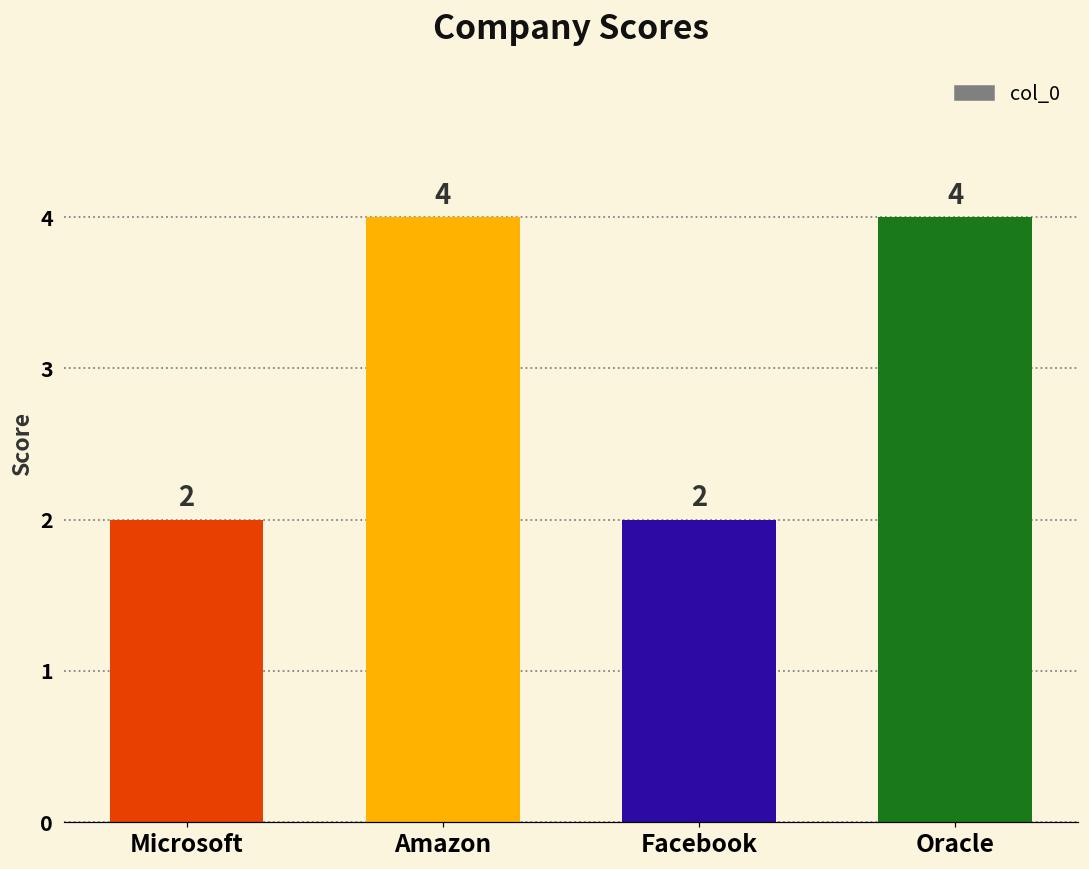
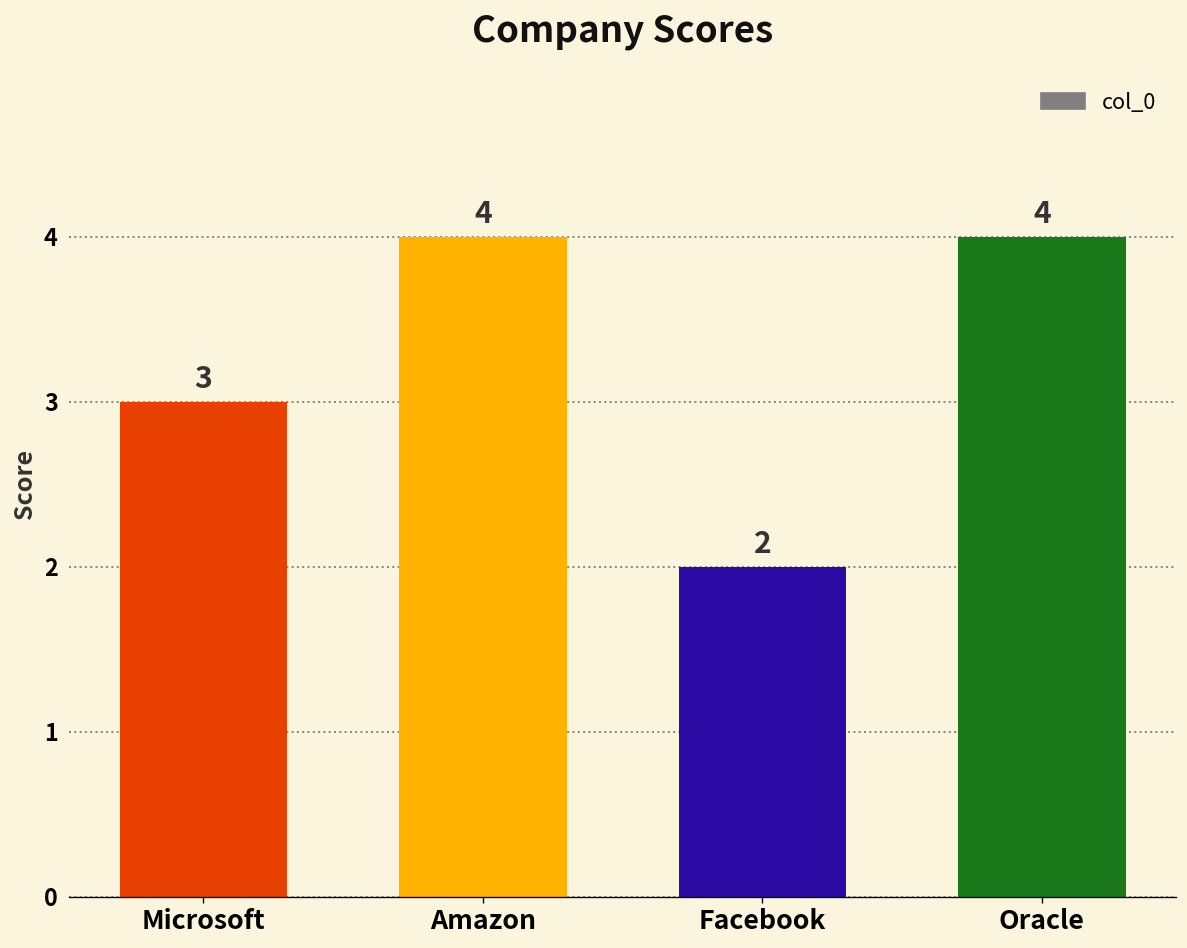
  {
-   "Microsoft": 2,
+   "Microsoft": 3,
    "Amazon": 4,
    "Facebook": 2,
    "Oracle": 4
  }
